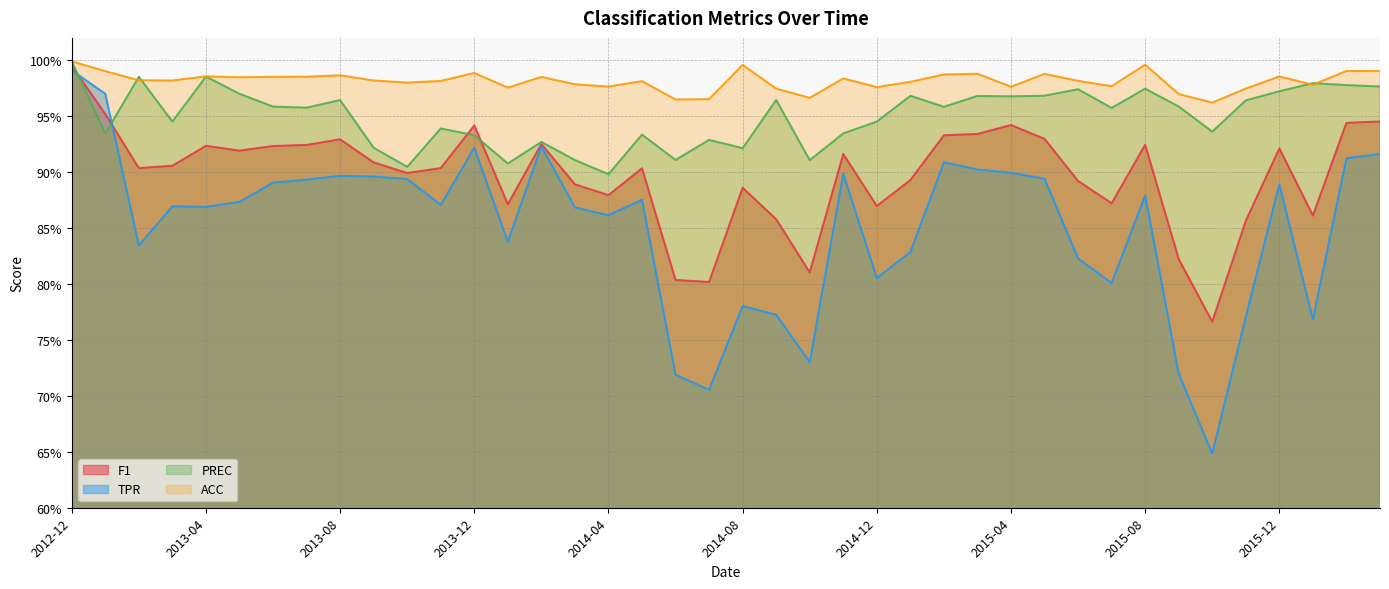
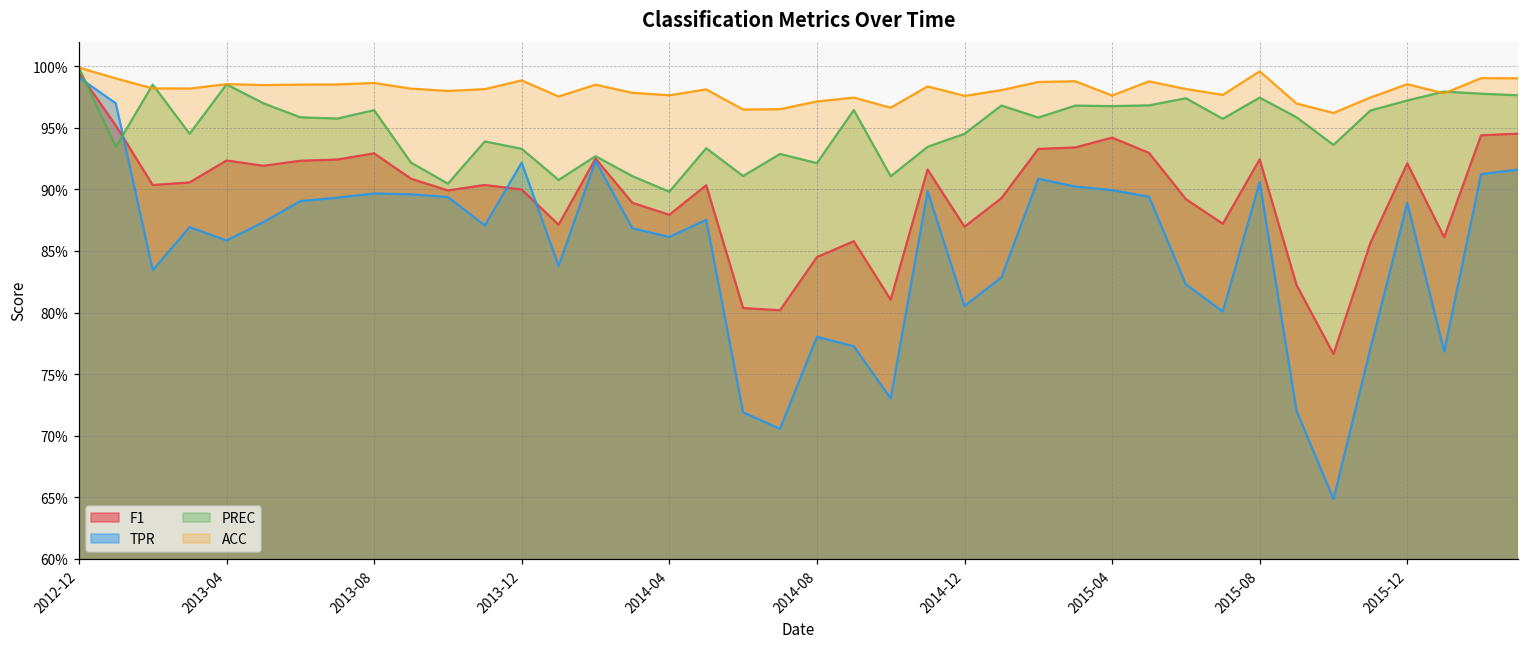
  {
    "F1": {
      "2012-12": "99.5%",
      "2013-04": "92.4%",
      "2013-08": "92.9%",
-     "2013-12": "94.2%",
+     "2013-12": "90.0%",
      "2014-04": "87.9%",
-     "2014-08": "88.6%",
+     "2014-08": "84.5%",
      "2014-12": "87.0%",
      "2015-04": "94.2%",
      "2015-08": "92.4%",
      "2015-12": "92.1%"
    },
    "TPR": {
      "2012-12": "99.1%",
-     "2013-04": "86.9%",
+     "2013-04": "85.9%",
      "2013-08": "89.7%",
      "2013-12": "92.2%",
      "2014-04": "86.1%",
      "2014-08": "78.0%",
      "2014-12": "80.5%",
      "2015-04": "89.9%",
-     "2015-08": "87.9%",
+     "2015-08": "90.6%",
      "2015-12": "88.9%"
    },
    "PREC": {
      "2013-08": "96.4%",
      "2013-12": "93.3%",
      "2014-04": "89.8%",
      "2014-08": "92.1%",
      "2014-12": "94.5%",
      "2015-04": "96.8%",
      "2015-08": "97.5%",
      "2015-12": "97.2%"
    },
    "ACC": {
      "2013-08": "98.7%",
      "2013-12": "98.9%",
      "2014-04": "97.7%",
-     "2014-08": "99.6%",
+     "2014-08": "97.2%",
      "2014-12": "97.6%",
      "2015-04": "97.6%",
      "2015-08": "99.6%",
      "2015-12": "98.6%"
    }
  }
